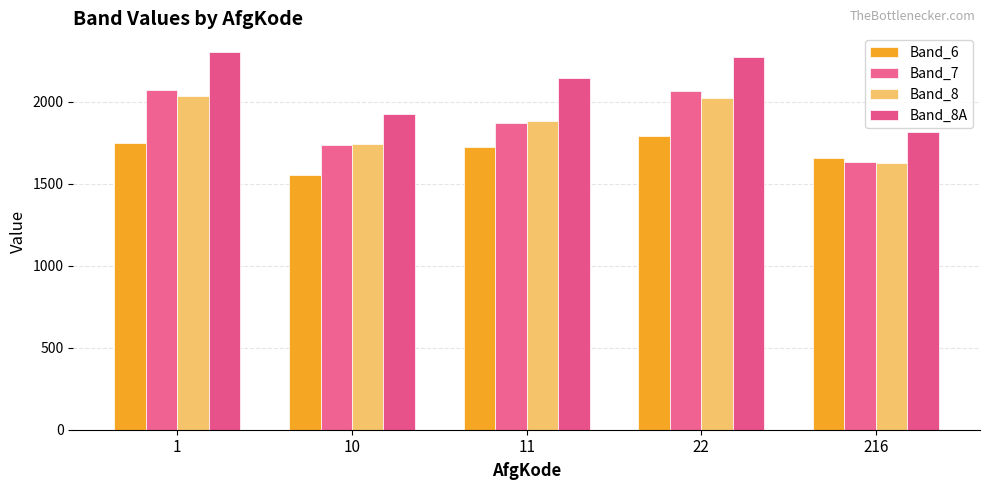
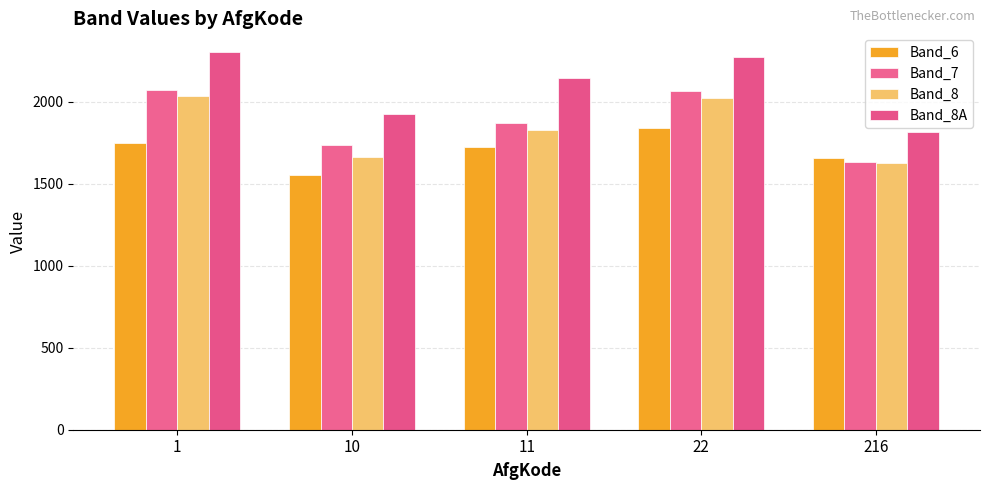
  {
    "Band_6": {
      "1": 1750,
      "10": 1550,
      "11": 1720,
-     "22": 1790,
+     "22": 1840,
      "216": 1660
    },
    "Band_8": {
      "1": 2030,
-     "10": 1740,
-     "11": 1880,
+     "10": 1660,
+     "11": 1830,
      "22": 2020,
      "216": 1630
    }
  }
